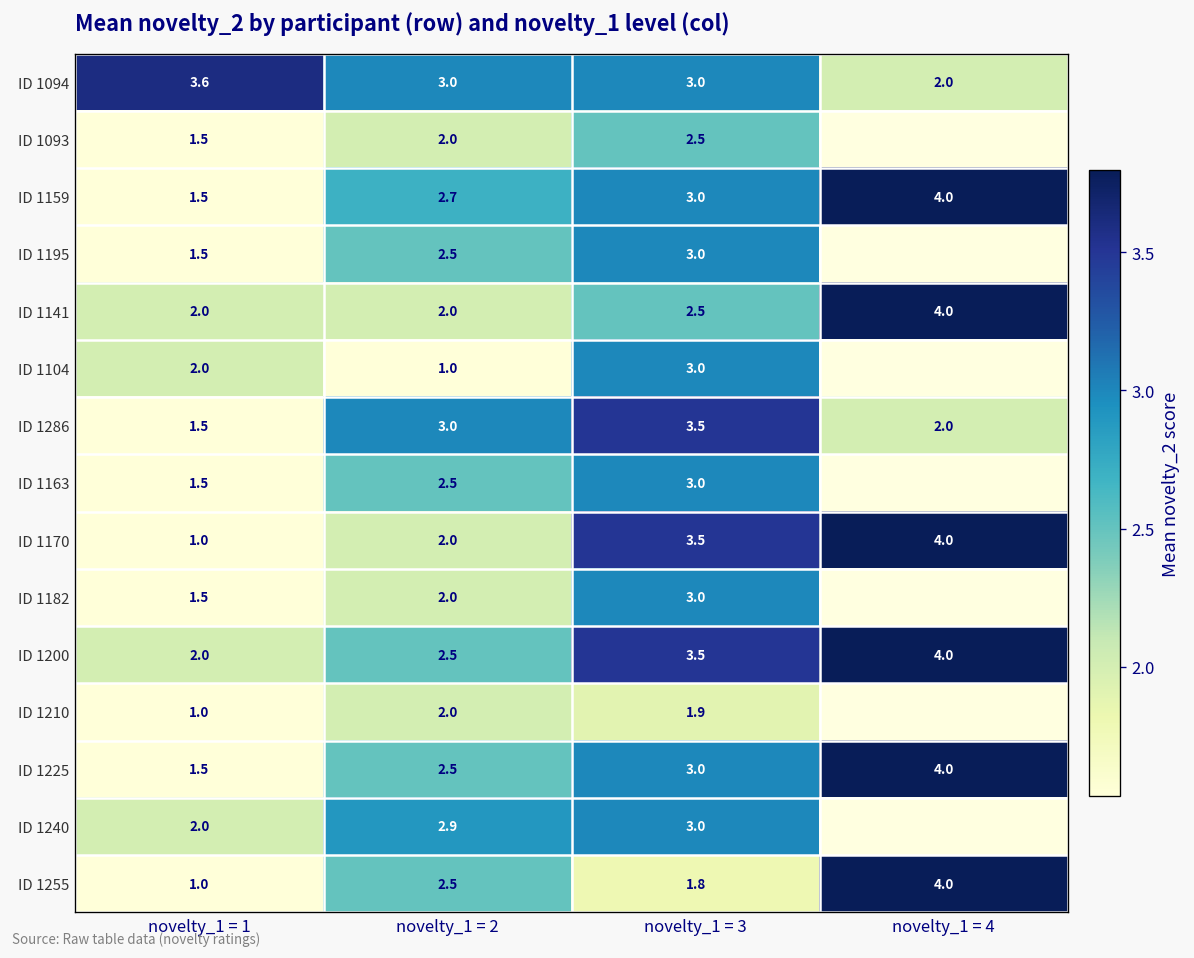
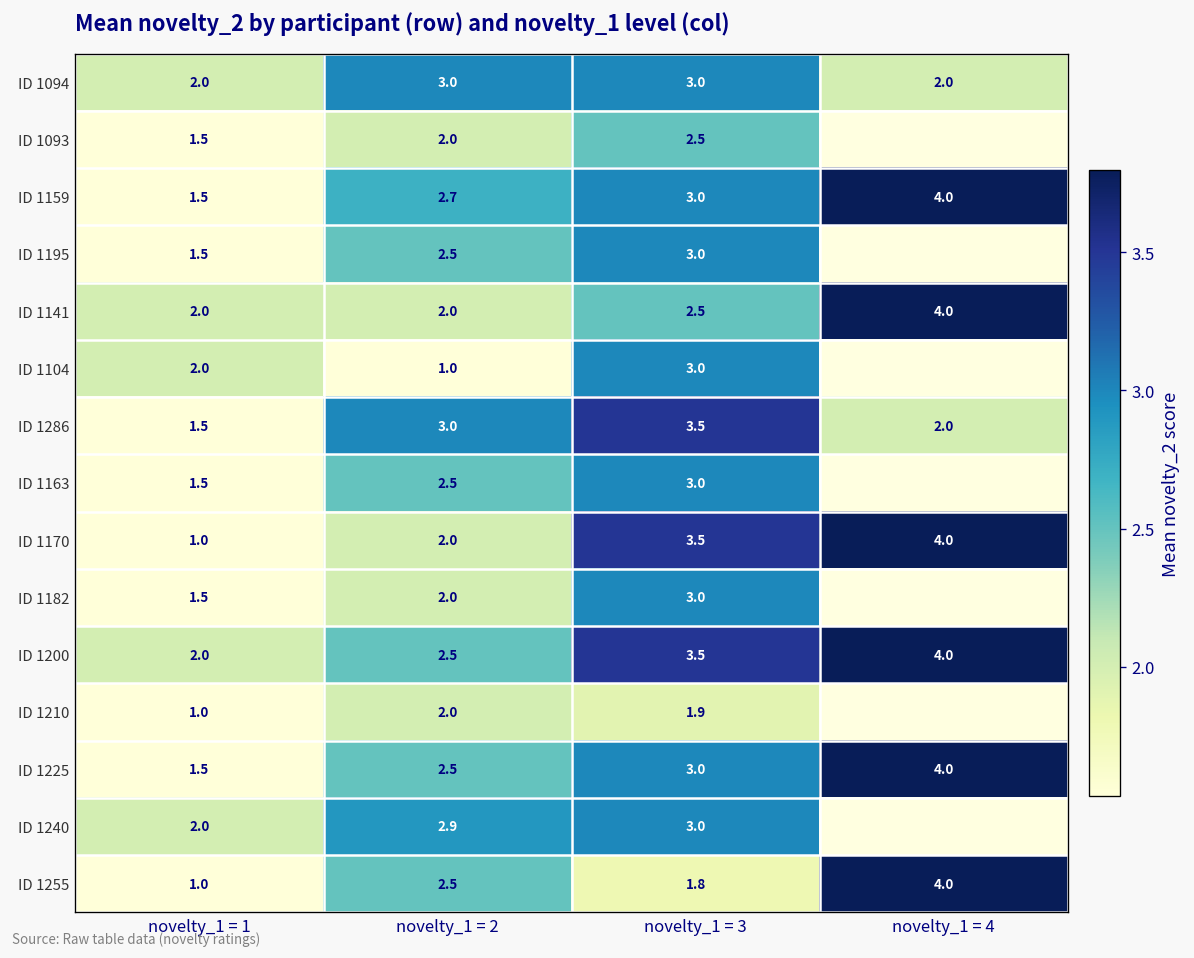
  {
    "ID 1094": {
-     "novelty_1 = 1": 3.6,
+     "novelty_1 = 1": 2.0,
      "novelty_1 = 2": 3.0,
      "novelty_1 = 3": 3.0,
      "novelty_1 = 4": 2.0
    },
    "ID 1093": {
      "novelty_1 = 1": 1.5,
      "novelty_1 = 2": 2.0,
      "novelty_1 = 3": 2.5
    },
    "ID 1159": {
      "novelty_1 = 1": 1.5,
      "novelty_1 = 2": 2.7,
      "novelty_1 = 3": 3.0,
      "novelty_1 = 4": 4.0
    },
    "ID 1195": {
      "novelty_1 = 1": 1.5,
      "novelty_1 = 2": 2.5,
      "novelty_1 = 3": 3.0
    },
    "ID 1141": {
      "novelty_1 = 1": 2.0,
      "novelty_1 = 2": 2.0,
      "novelty_1 = 3": 2.5,
      "novelty_1 = 4": 4.0
    },
    "ID 1104": {
      "novelty_1 = 1": 2.0,
      "novelty_1 = 2": 1.0,
      "novelty_1 = 3": 3.0
    },
    "ID 1286": {
      "novelty_1 = 1": 1.5,
      "novelty_1 = 2": 3.0,
      "novelty_1 = 3": 3.5,
      "novelty_1 = 4": 2.0
    },
    "ID 1163": {
      "novelty_1 = 1": 1.5,
      "novelty_1 = 2": 2.5,
      "novelty_1 = 3": 3.0
    },
    "ID 1170": {
      "novelty_1 = 1": 1.0,
      "novelty_1 = 2": 2.0,
      "novelty_1 = 3": 3.5,
      "novelty_1 = 4": 4.0
    },
    "ID 1182": {
      "novelty_1 = 1": 1.5,
      "novelty_1 = 2": 2.0,
      "novelty_1 = 3": 3.0
    },
    "ID 1200": {
      "novelty_1 = 1": 2.0,
      "novelty_1 = 2": 2.5,
      "novelty_1 = 3": 3.5,
      "novelty_1 = 4": 4.0
    },
    "ID 1210": {
      "novelty_1 = 1": 1.0,
      "novelty_1 = 2": 2.0,
      "novelty_1 = 3": 1.9
    },
    "ID 1225": {
      "novelty_1 = 1": 1.5,
      "novelty_1 = 2": 2.5,
      "novelty_1 = 3": 3.0,
      "novelty_1 = 4": 4.0
    },
    "ID 1240": {
      "novelty_1 = 1": 2.0,
      "novelty_1 = 2": 2.9,
      "novelty_1 = 3": 3.0
    },
    "ID 1255": {
      "novelty_1 = 1": 1.0,
      "novelty_1 = 2": 2.5,
      "novelty_1 = 3": 1.8,
      "novelty_1 = 4": 4.0
    }
  }
